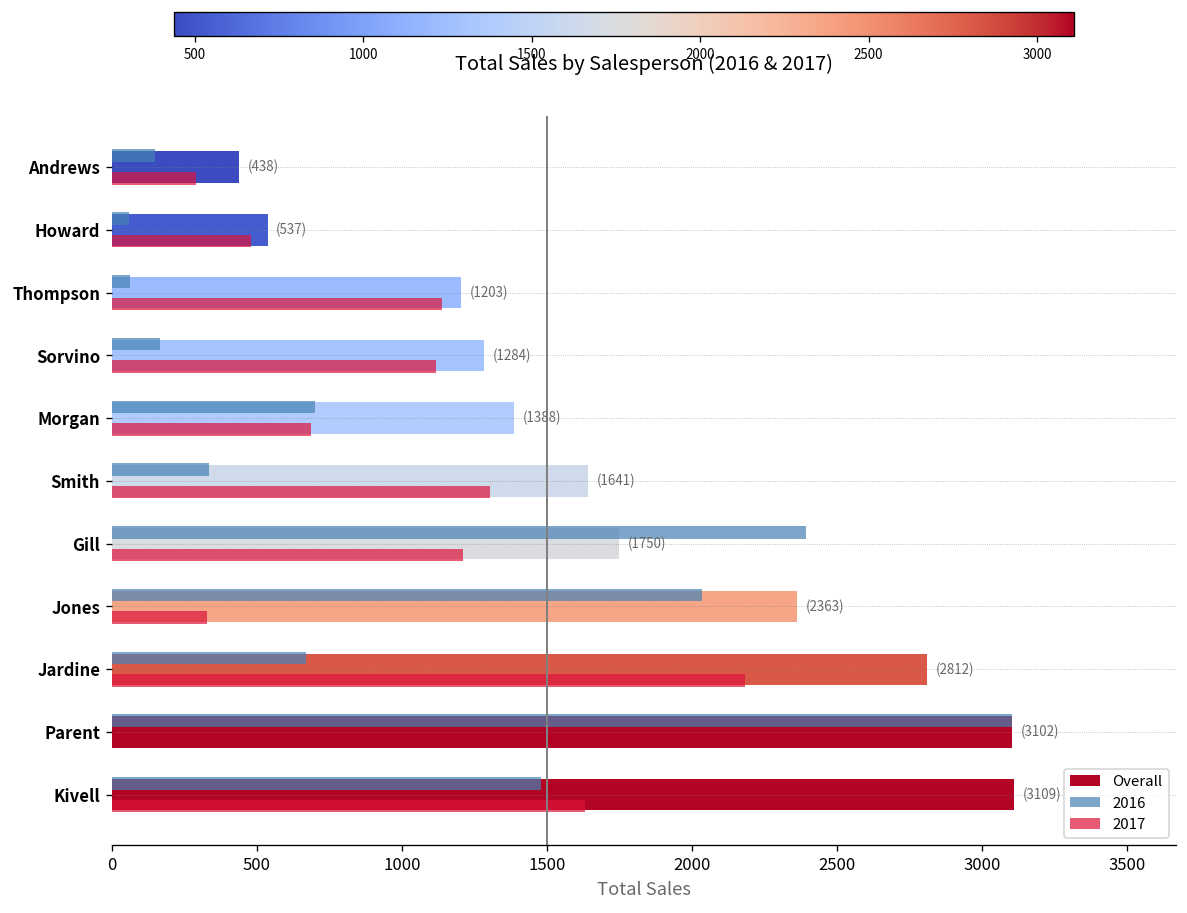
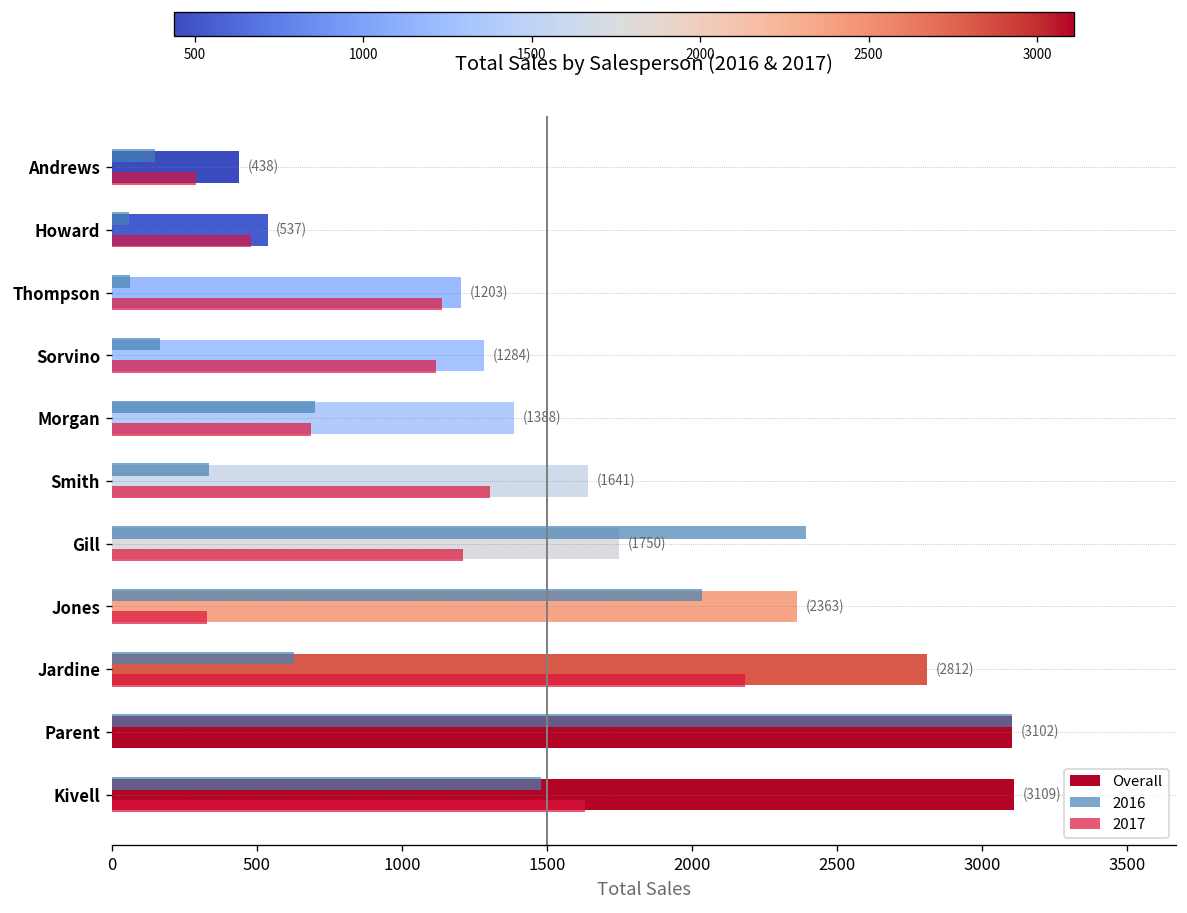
  {
    "2016": {
      "Gill": 2390,
-     "Jardine": 670
+     "Jardine": 630
    }
  }
